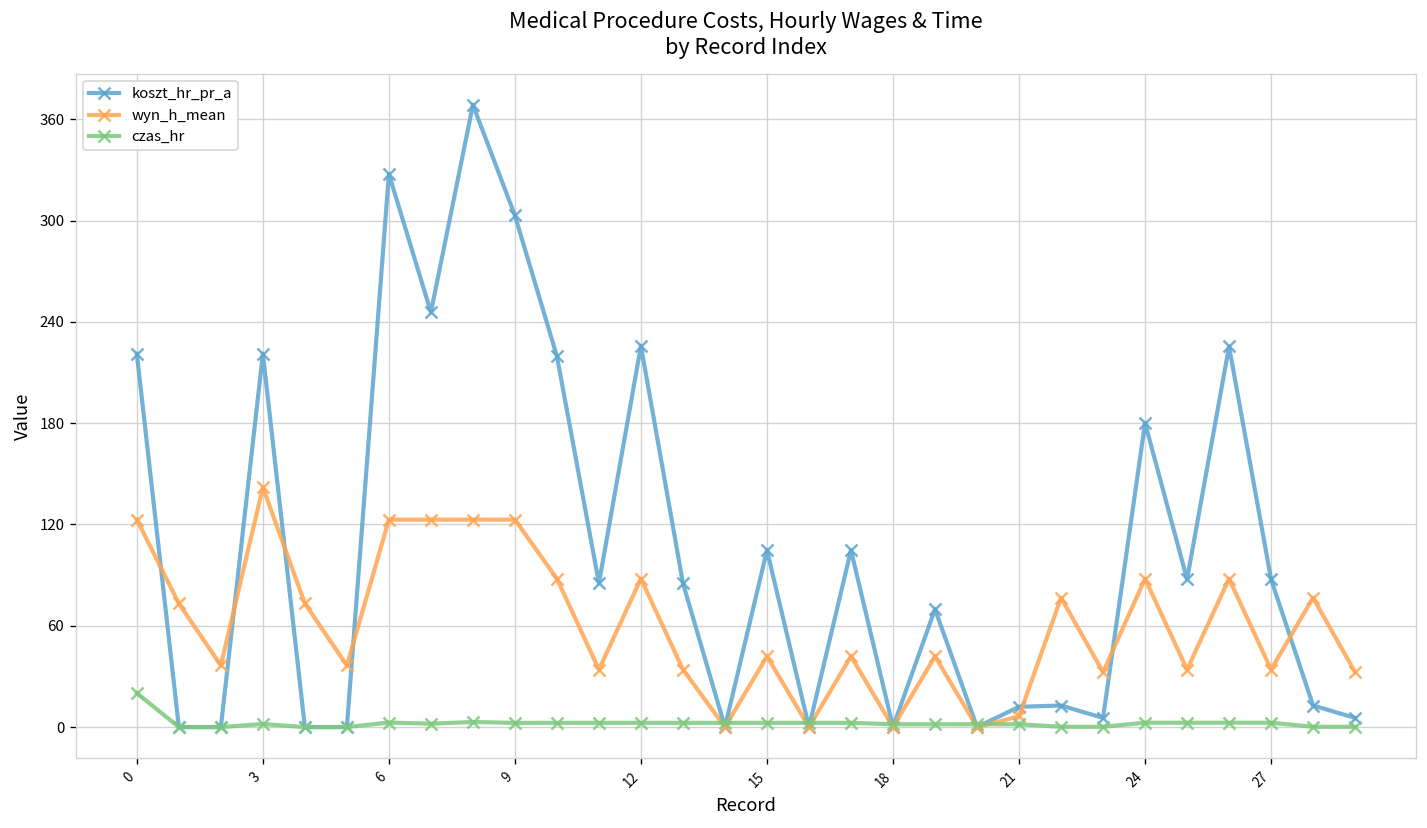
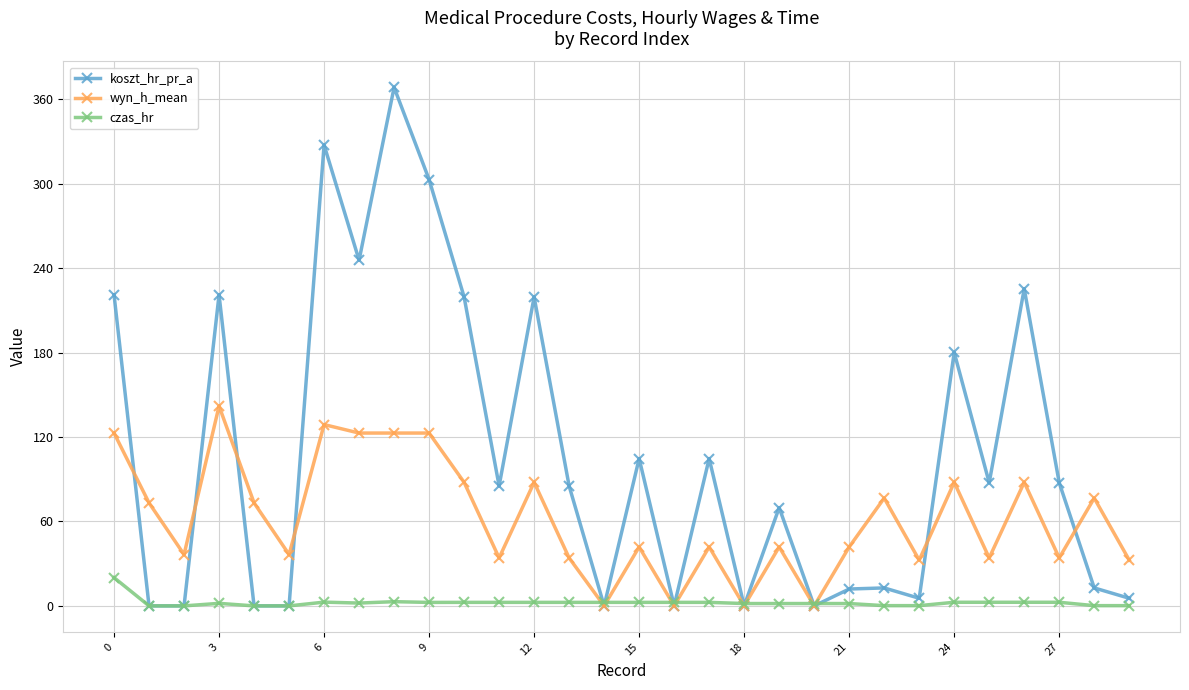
  {
    "koszt_hr_pr_a": {
      "0": 221,
      "3": 221,
      "6": 328,
      "9": 303,
-     "12": 226,
+     "12": 220,
      "15": 105,
      "21": 12,
      "24": 180,
      "27": 88
    },
    "wyn_h_mean": {
      "0": 123,
      "3": 142,
-     "6": 123,
+     "6": 129,
      "9": 123,
      "12": 88,
      "15": 42,
-     "21": 6,
+     "21": 42,
      "24": 88,
      "27": 34
    },
    "czas_hr": {
      "0": 20,
      "3": 2,
      "6": 3,
      "9": 2,
      "12": 3,
      "15": 3,
      "21": 2,
      "24": 3,
      "27": 3
    }
  }
